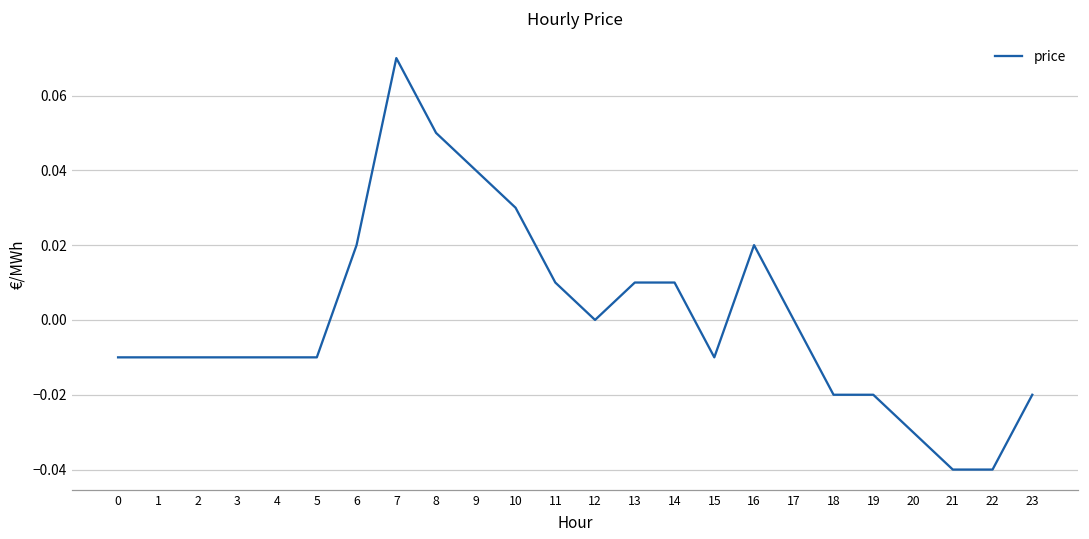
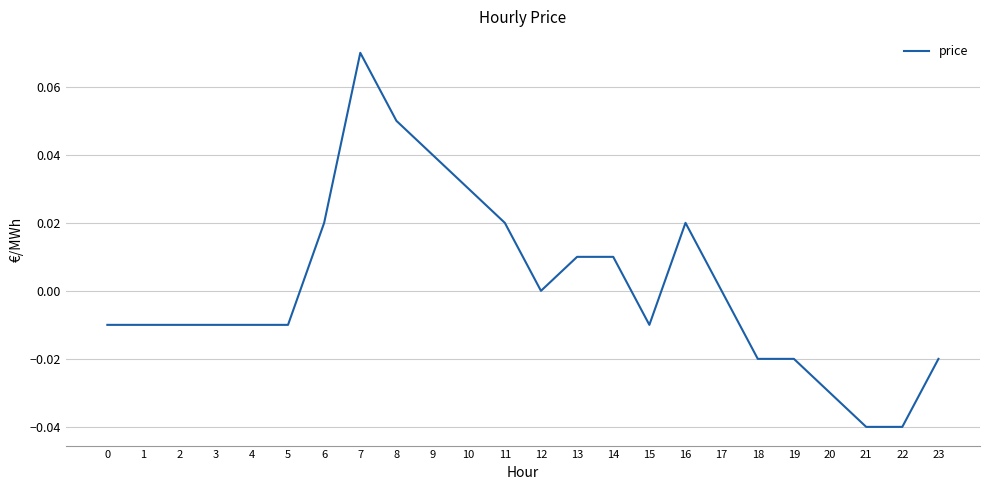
  {
    "0": -0.01,
    "1": -0.01,
    "2": -0.01,
    "3": -0.01,
    "4": -0.01,
    "5": -0.01,
    "6": 0.02,
    "7": 0.07,
    "8": 0.05,
    "9": 0.04,
    "10": 0.03,
-   "11": 0.01,
+   "11": 0.02,
    "12": 0.00,
    "13": 0.01,
    "14": 0.01,
    "15": -0.01,
    "16": 0.02,
    "17": 0.00,
    "18": -0.02,
    "19": -0.02,
    "20": -0.03,
    "21": -0.04,
    "22": -0.04,
    "23": -0.02
  }
